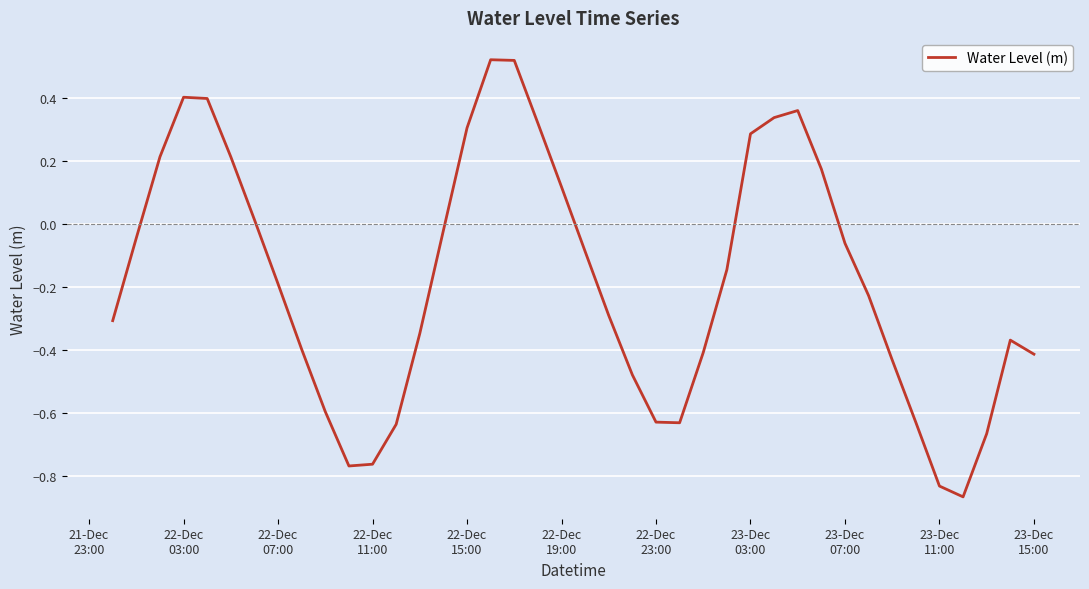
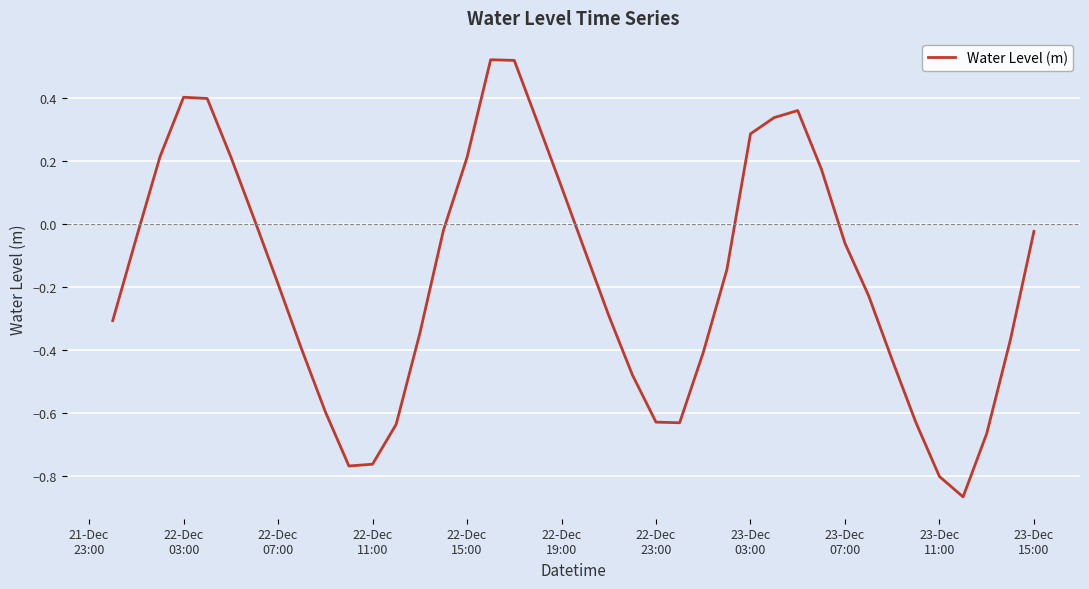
  {
    "22-Dec 03:00": 0.40,
    "22-Dec 07:00": -0.19,
    "22-Dec 11:00": -0.76,
-   "22-Dec 15:00": 0.30,
+   "22-Dec 15:00": 0.21,
    "22-Dec 19:00": 0.12,
    "22-Dec 23:00": -0.63,
    "23-Dec 03:00": 0.29,
    "23-Dec 07:00": -0.06,
-   "23-Dec 11:00": -0.83,
-   "23-Dec 15:00": -0.41
+   "23-Dec 11:00": -0.80,
+   "23-Dec 15:00": -0.02
  }
